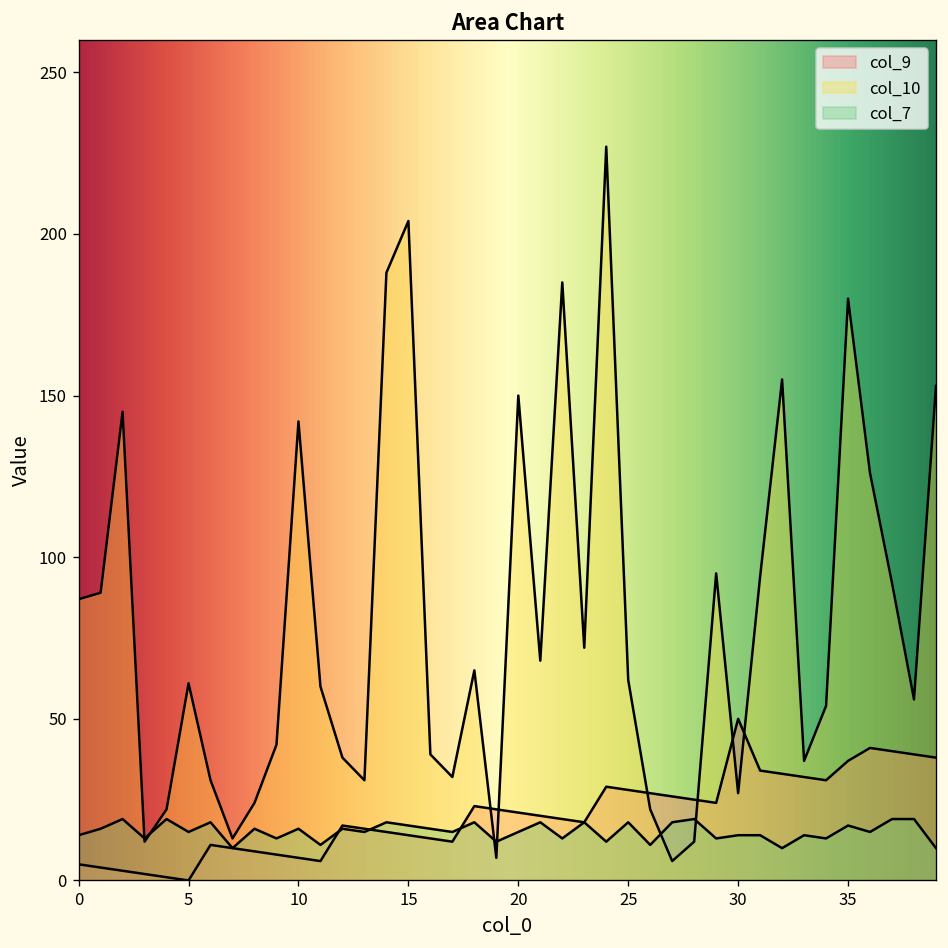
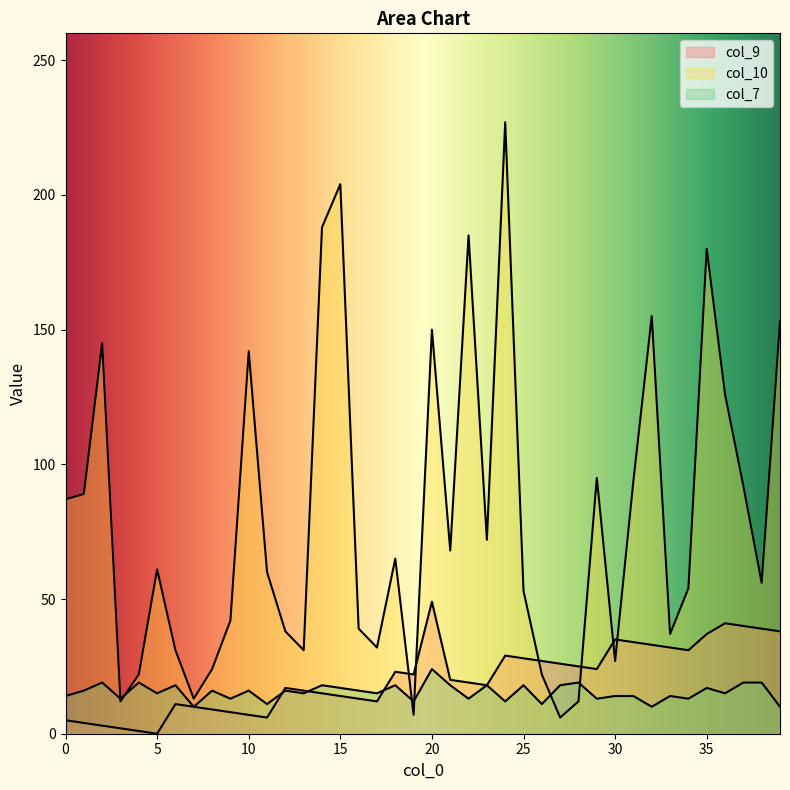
  {
    "col_9": {
      "0": 5,
      "5": 0,
      "10": 7,
      "15": 14,
-     "20": 21,
+     "20": 49,
      "25": 28,
-     "30": 50,
+     "30": 35,
      "35": 37
    },
    "col_10": {
      "0": 87,
      "5": 61,
      "10": 142,
      "15": 204,
      "20": 150,
-     "25": 62,
+     "25": 53,
      "30": 27,
      "35": 180
    },
    "col_7": {
      "0": 14,
      "5": 15,
      "10": 16,
      "15": 17,
-     "20": 15,
+     "20": 24,
      "25": 18,
      "30": 14,
      "35": 17
    }
  }
